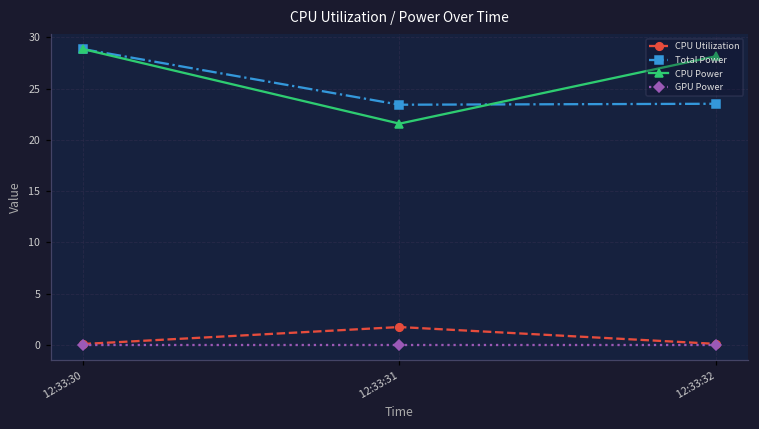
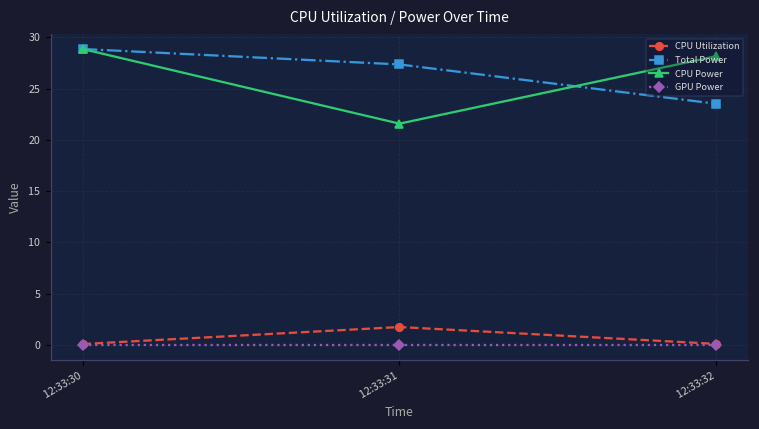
  {
    "CPU Utilization": {
      "12:33:31": 2
    },
    "Total Power": {
-     "12:33:31": 23,
+     "12:33:31": 27,
      "12:33:32": 24
    },
    "CPU Power": {
      "12:33:31": 22
    },
    "GPU Power": {
      "12:33:31": 0
    }
  }
